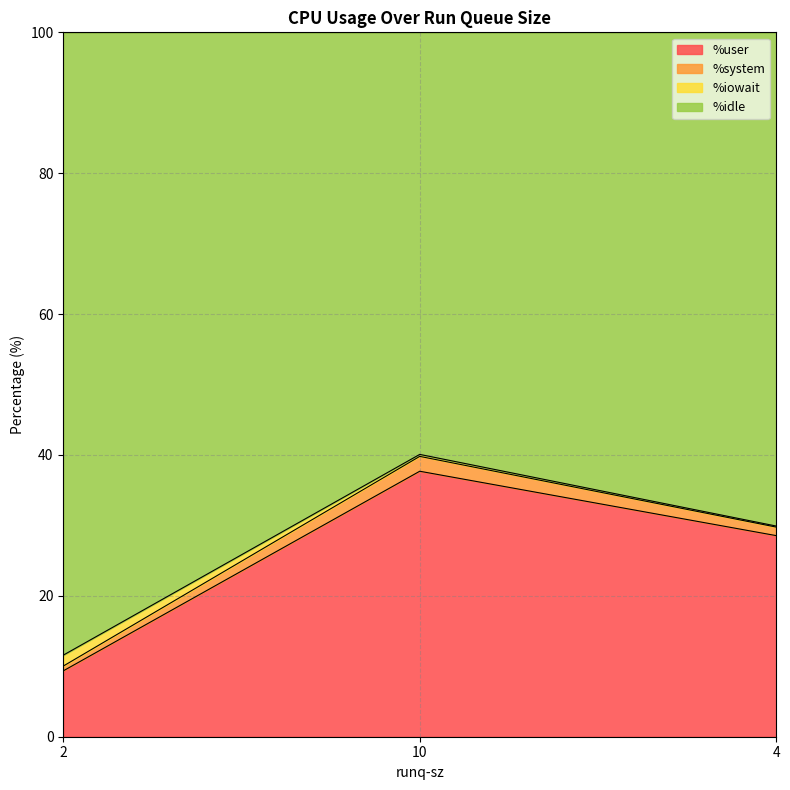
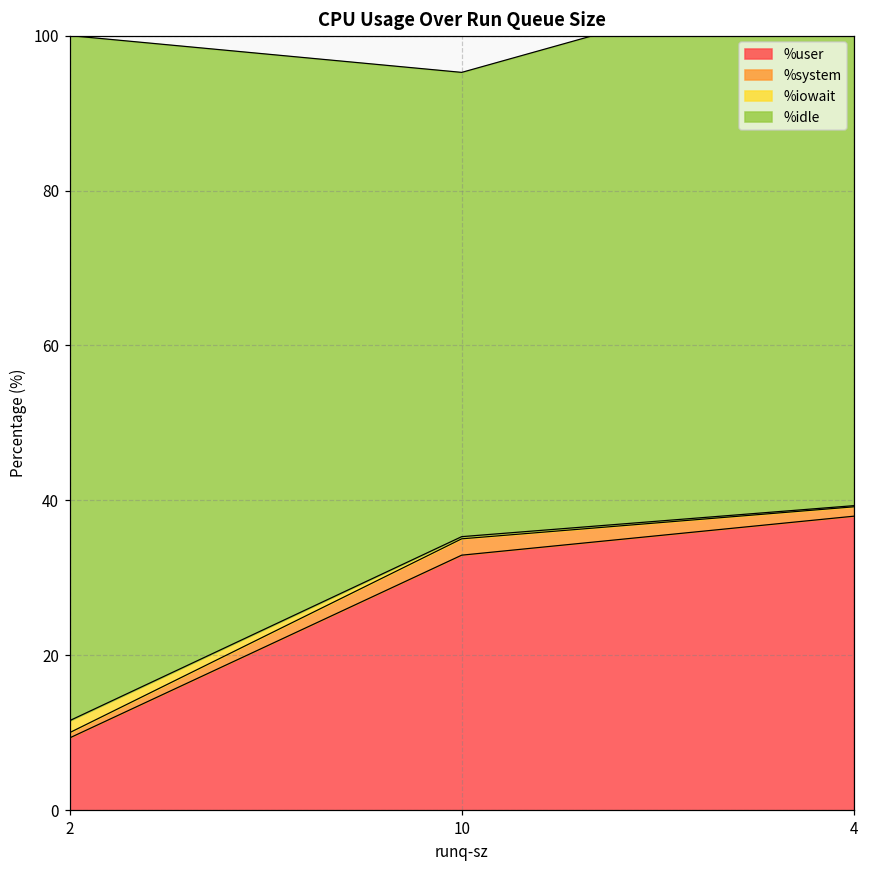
  {
    "%user": {
      "2": 9,
-     "10": 38,
-     "4": 29
+     "10": 33,
+     "4": 38
    },
    "%system": {
      "2": 1
    },
    "%iowait": {
      "2": 2
    },
    "%idle": {
      "2": 88,
      "10": 60
    }
  }
